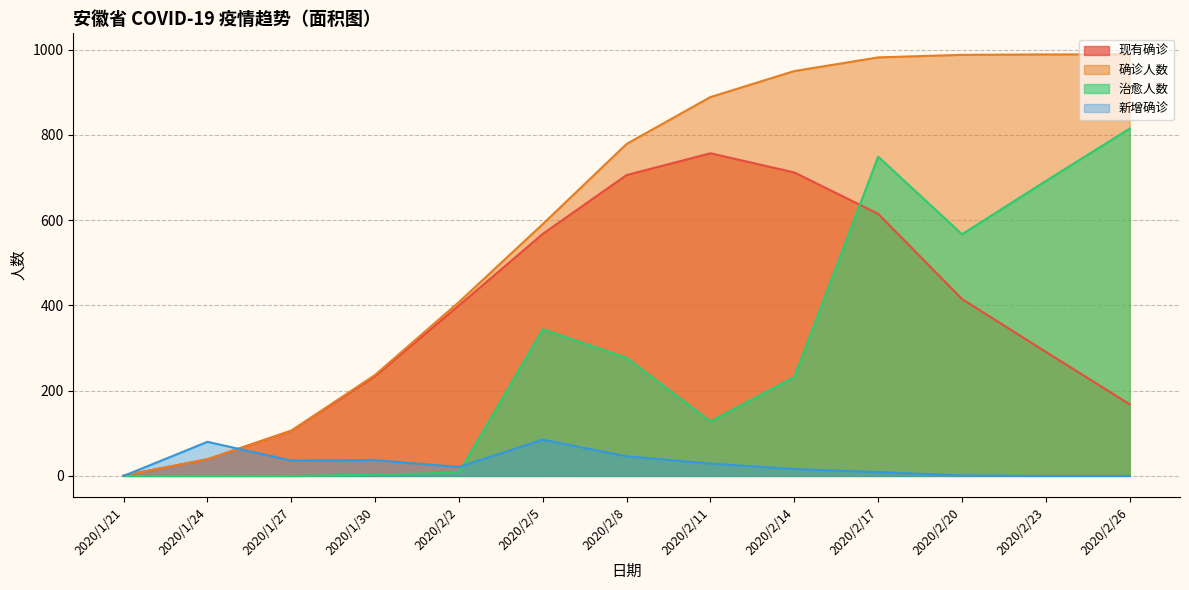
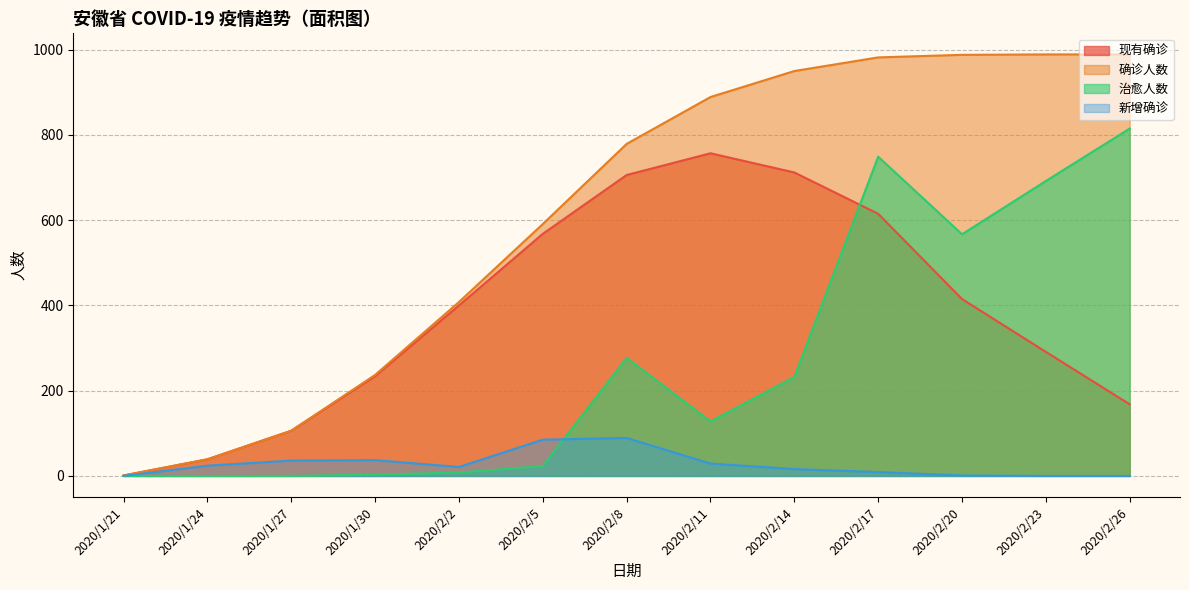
  {
    "治愈人数": {
      "2020/1/24": 0,
      "2020/1/27": 0,
      "2020/1/30": 0,
      "2020/2/2": 10,
-     "2020/2/5": 340,
+     "2020/2/5": 20,
      "2020/2/8": 280,
      "2020/2/11": 130,
      "2020/2/14": 230,
      "2020/2/17": 750,
      "2020/2/20": 570,
      "2020/2/23": 690,
      "2020/2/26": 820
    },
    "新增确诊": {
-     "2020/1/24": 80,
+     "2020/1/24": 20,
      "2020/1/27": 40,
      "2020/1/30": 40,
      "2020/2/2": 20,
      "2020/2/5": 90,
-     "2020/2/8": 50,
+     "2020/2/8": 90,
      "2020/2/11": 30,
      "2020/2/14": 20,
      "2020/2/17": 10,
      "2020/2/20": 0,
      "2020/2/23": 0,
      "2020/2/26": 0
    }
  }
